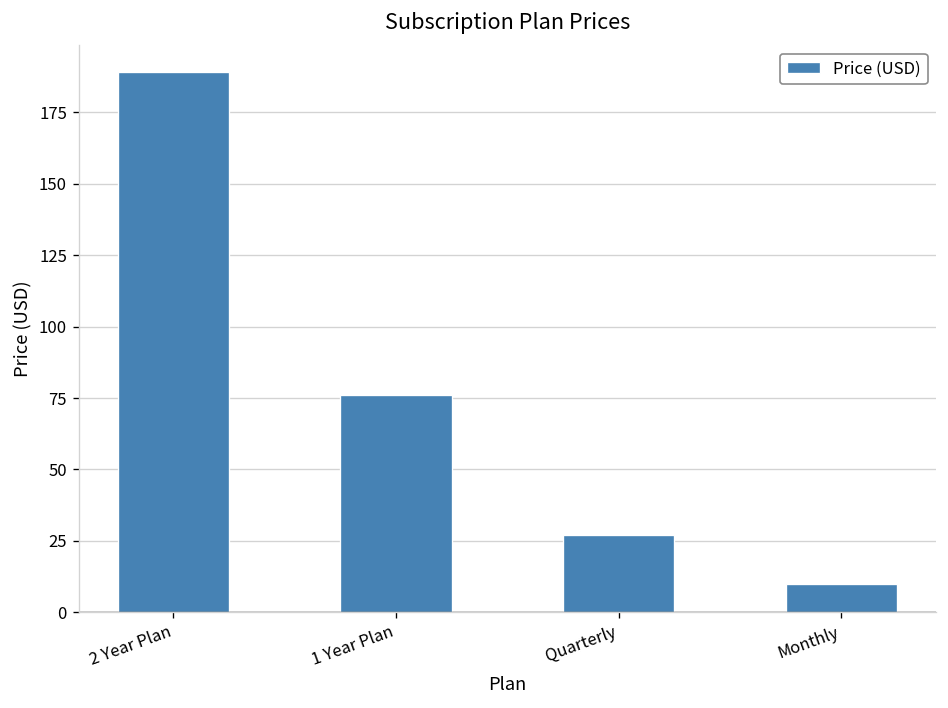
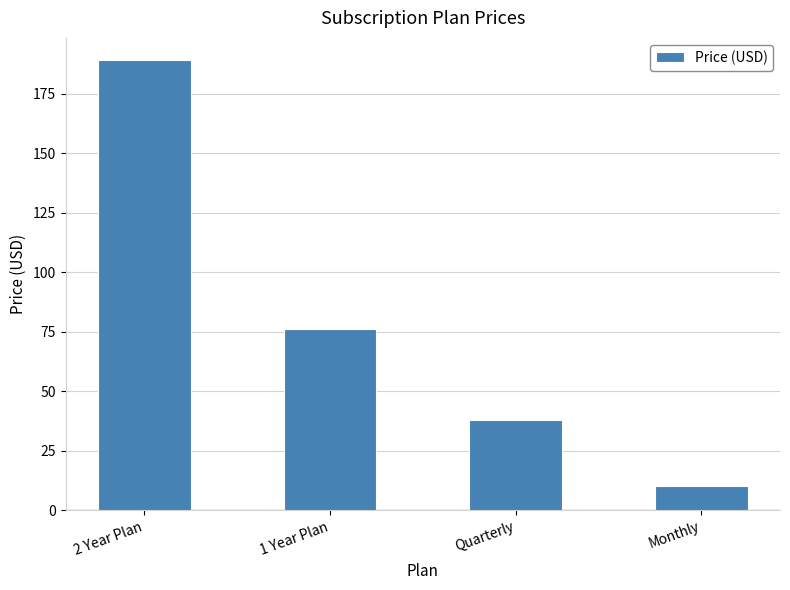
  {
    "2 Year Plan": 189,
    "1 Year Plan": 76,
-   "Quarterly": 27,
+   "Quarterly": 38,
    "Monthly": 10
  }
